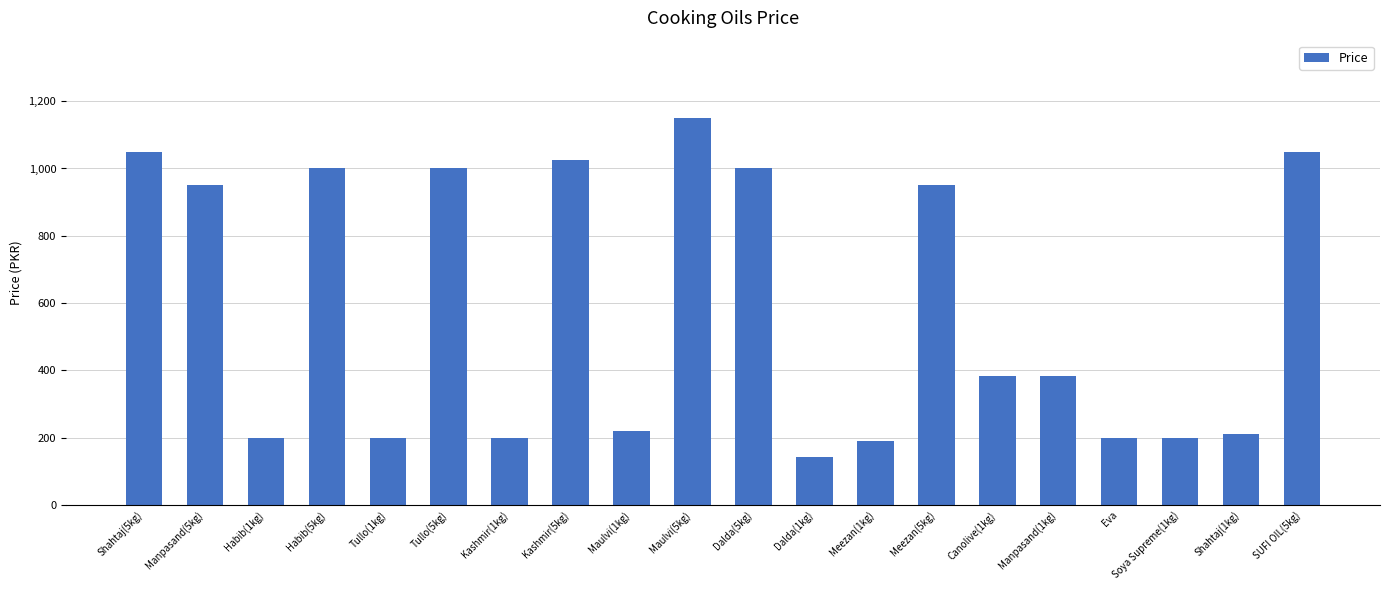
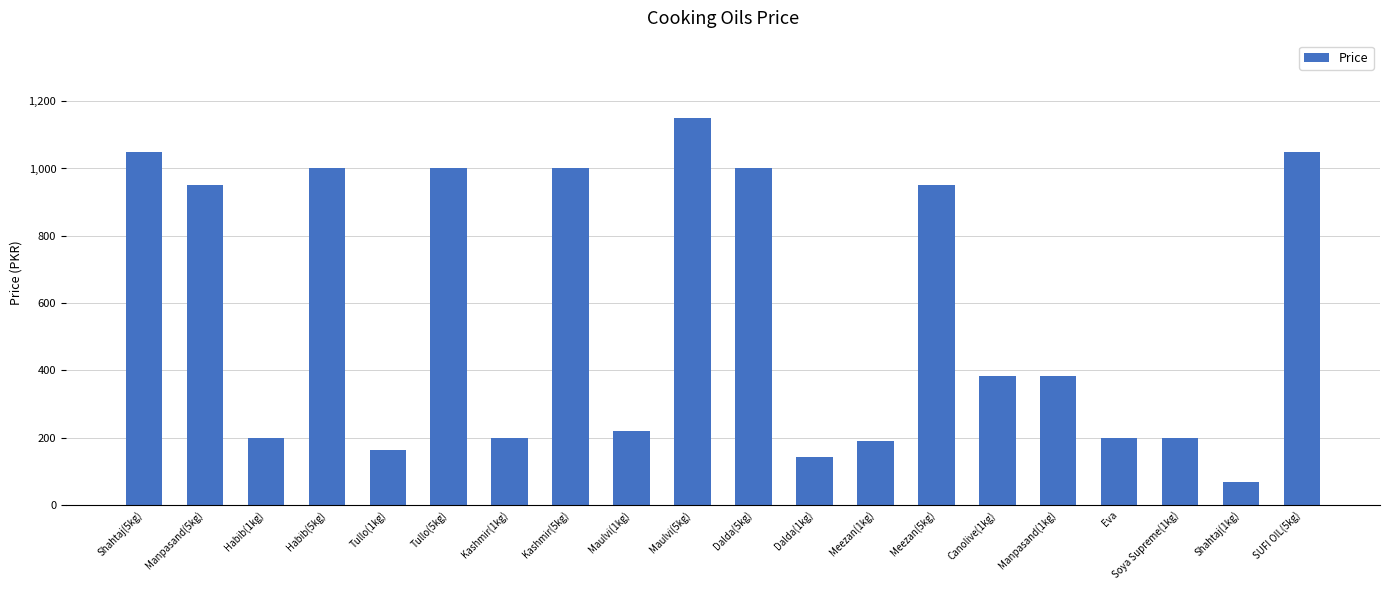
  {
    "Shahtaj(5kg)": "1,050",
    "Manpasand(5kg)": "950",
    "Habib(1kg)": "200",
    "Habib(5kg)": "1,000",
-   "Tullo(1kg)": "200",
+   "Tullo(1kg)": "160",
    "Tullo(5kg)": "1,000",
    "Kashmir(1kg)": "200",
-   "Kashmir(5kg)": "1,030",
+   "Kashmir(5kg)": "1,000",
    "Maulvi(1kg)": "220",
    "Maulvi(5kg)": "1,150",
    "Dalda(5kg)": "1,000",
    "Dalda(1kg)": "140",
    "Meezan(1kg)": "190",
    "Meezan(5kg)": "950",
    "Canolive(1kg)": "380",
    "Manpasand(1kg)": "380",
    "Eva": "200",
    "Soya Supreme(1kg)": "200",
-   "Shahtaj(1kg)": "210",
+   "Shahtaj(1kg)": "70",
    "SUFI OIL(5kg)": "1,050"
  }
